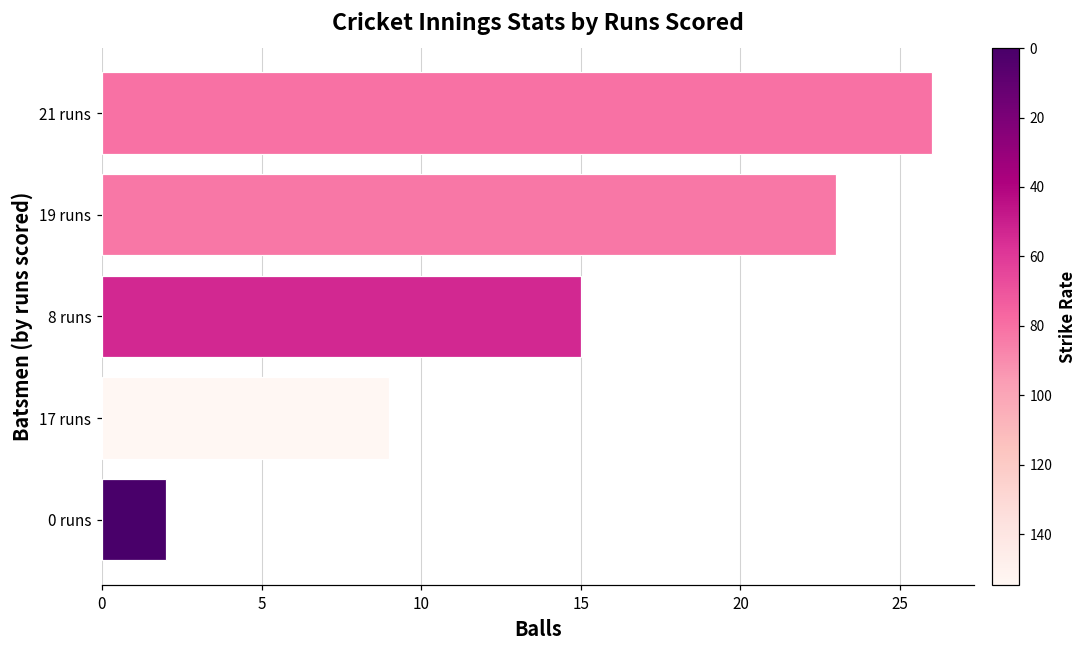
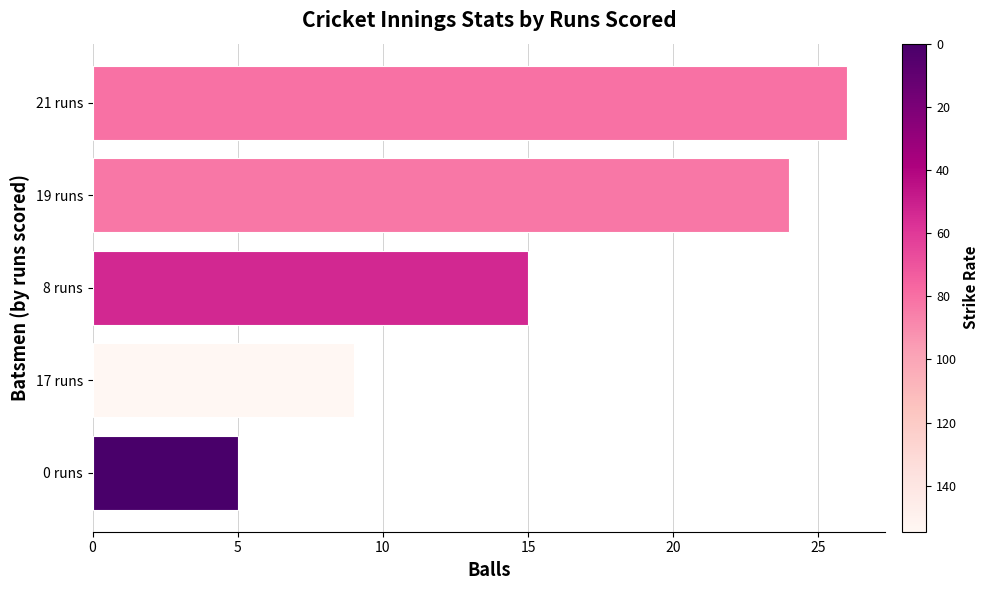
  {
    "21 runs": 26,
-   "19 runs": 23,
+   "19 runs": 24,
    "8 runs": 15,
    "17 runs": 9,
-   "0 runs": 2
+   "0 runs": 5
  }
